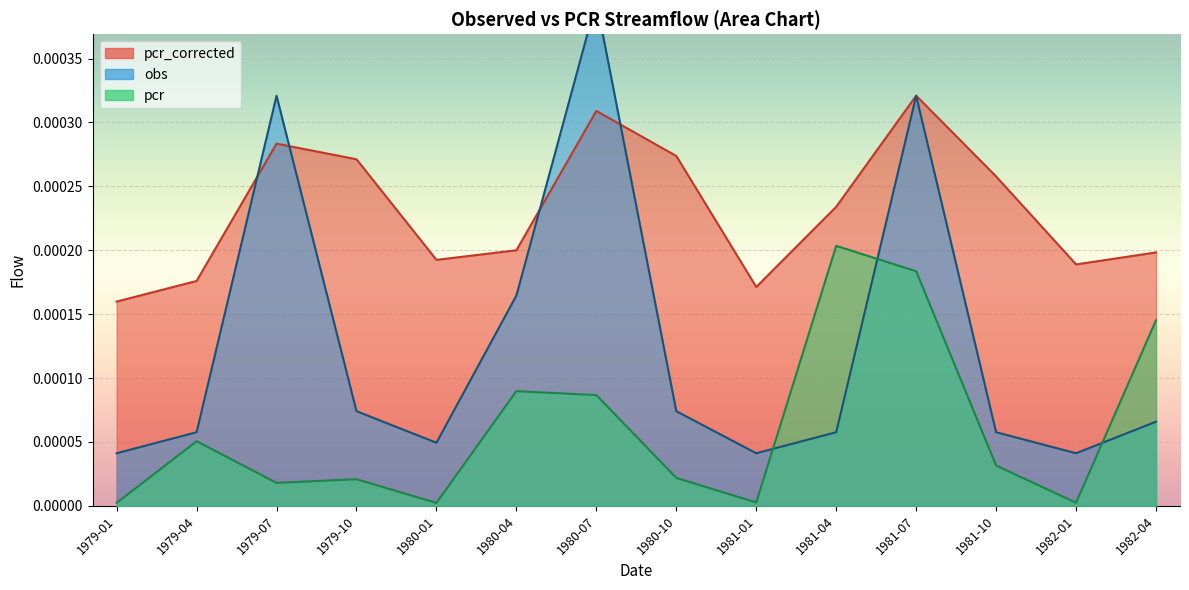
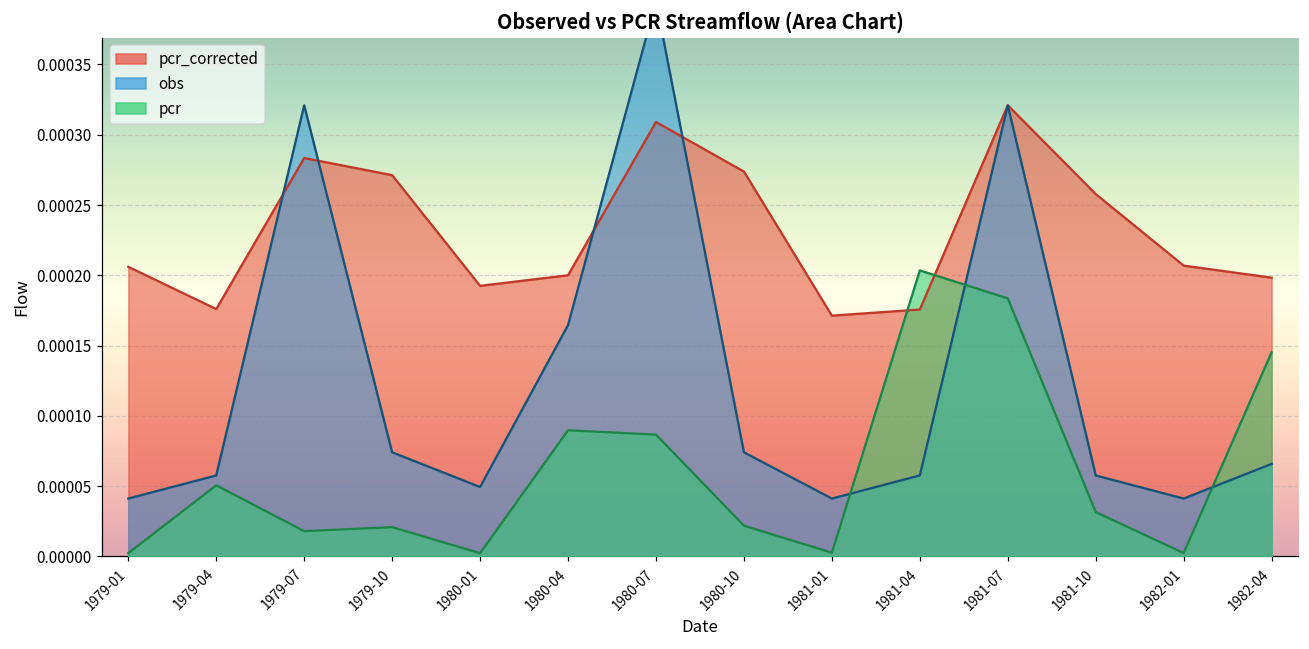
  {
    "pcr_corrected": {
-     "1979-01": 0.000160,
+     "1979-01": 0.000206,
      "1979-04": 0.000176,
      "1979-07": 0.000283,
      "1979-10": 0.000271,
      "1980-01": 0.000192,
      "1980-04": 0.000200,
      "1980-07": 0.000309,
      "1980-10": 0.000274,
      "1981-01": 0.000171,
-     "1981-04": 0.000234,
+     "1981-04": 0.000176,
      "1981-10": 0.000258,
-     "1982-01": 0.000189,
+     "1982-01": 0.000207,
      "1982-04": 0.000198
    },
    "obs": {
      "1979-01": 0.000041,
      "1979-04": 0.000058,
      "1979-07": 0.000321,
      "1979-10": 0.000074,
      "1980-01": 0.000049,
      "1980-04": 0.000165,
      "1980-10": 0.000074,
      "1981-01": 0.000041,
      "1981-04": 0.000058,
      "1981-10": 0.000058,
      "1982-01": 0.000041,
      "1982-04": 0.000066
    },
    "pcr": {
      "1979-01": 0.000002,
      "1979-04": 0.000051,
      "1979-07": 0.000018,
      "1979-10": 0.000021,
      "1980-01": 0.000002,
      "1980-04": 0.000090,
      "1980-07": 0.000087,
      "1980-10": 0.000022,
      "1981-01": 0.000003,
      "1981-04": 0.000203,
      "1981-07": 0.000184,
      "1981-10": 0.000032,
      "1982-01": 0.000002,
      "1982-04": 0.000145
    }
  }
